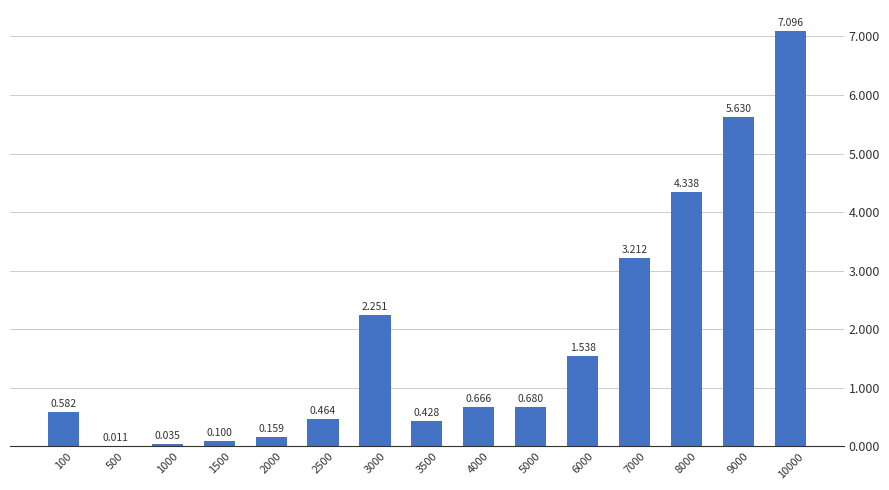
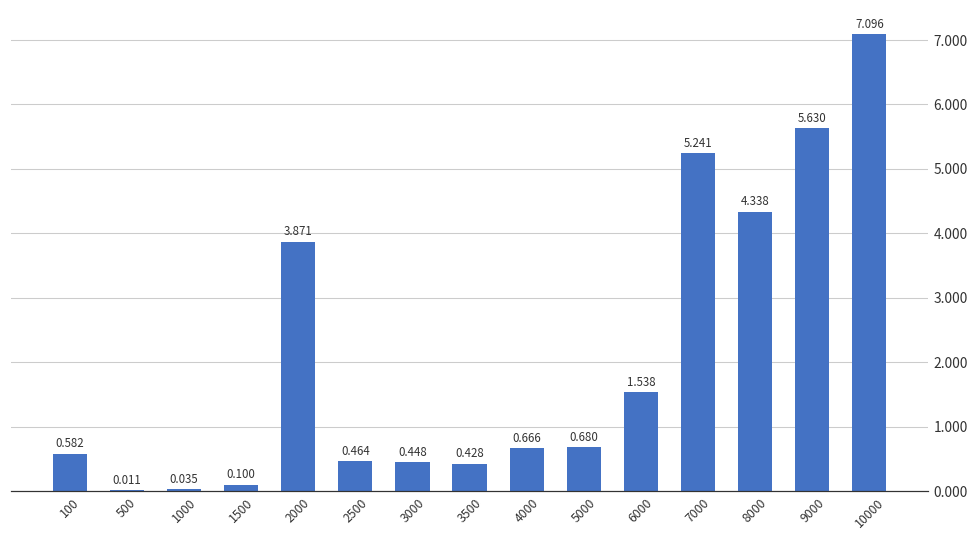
  {
    "100": 0.582,
    "500": 0.011,
    "1000": 0.035,
    "1500": 0.100,
-   "2000": 0.159,
+   "2000": 3.871,
    "2500": 0.464,
-   "3000": 2.251,
+   "3000": 0.448,
    "3500": 0.428,
    "4000": 0.666,
    "5000": 0.680,
    "6000": 1.538,
-   "7000": 3.212,
+   "7000": 5.241,
    "8000": 4.338,
    "9000": 5.630,
    "10000": 7.096
  }
